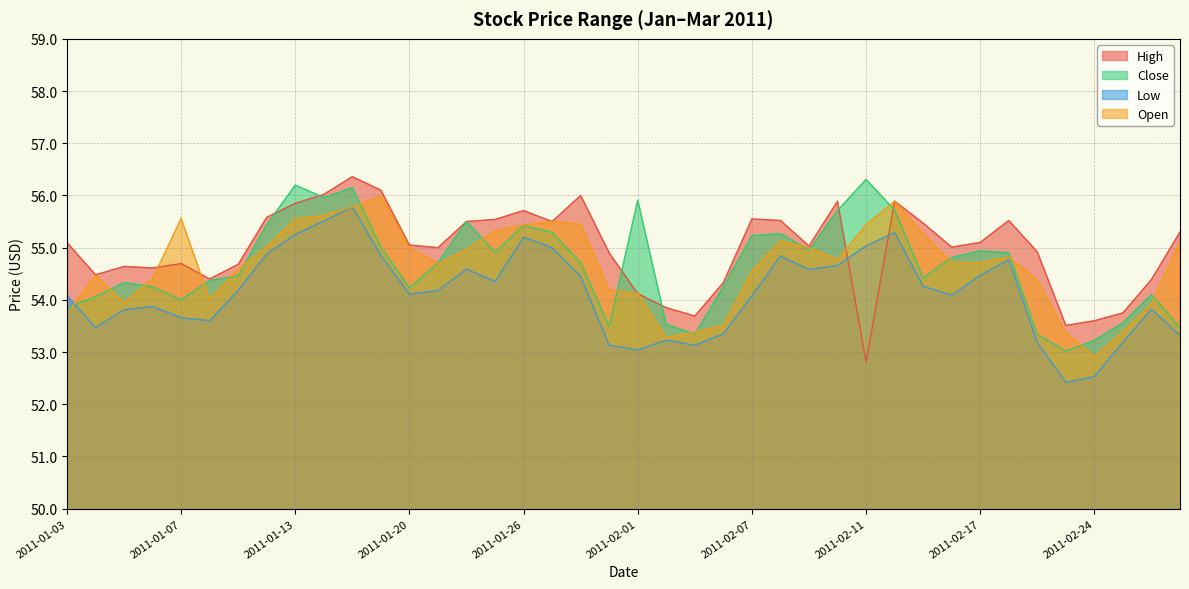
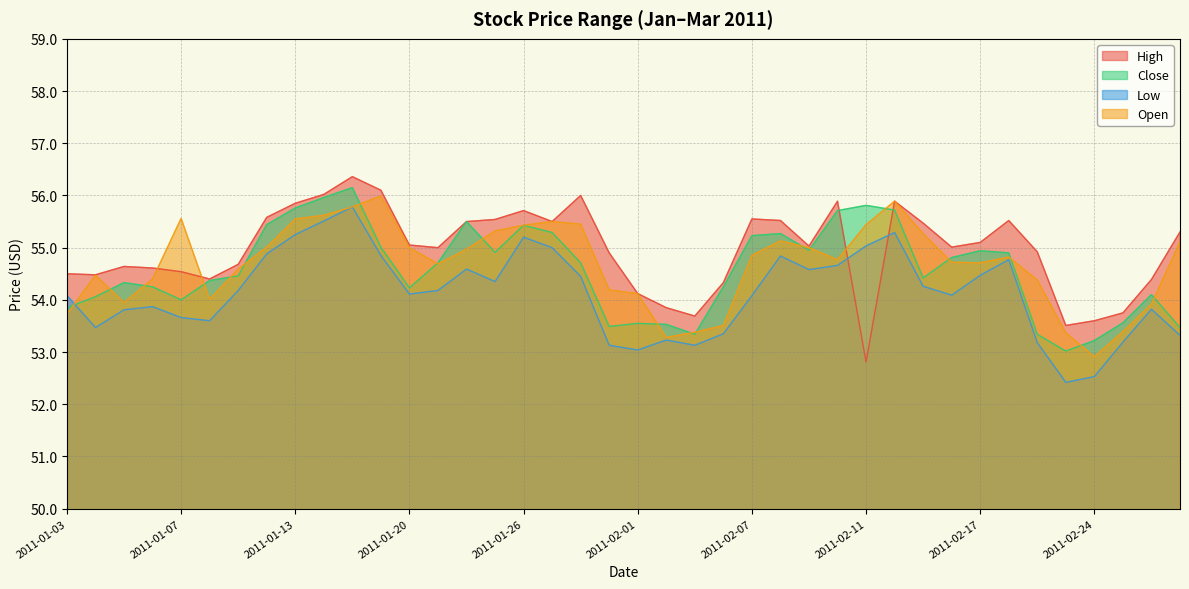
  {
    "High": {
-     "2011-01-03": 55.1,
-     "2011-01-07": 54.7,
+     "2011-01-03": 54.5,
+     "2011-01-07": 54.5,
      "2011-01-13": 55.8,
      "2011-01-20": 55.0,
      "2011-01-26": 55.7,
      "2011-02-07": 55.5,
      "2011-02-11": 52.8,
      "2011-02-17": 55.1,
      "2011-02-24": 53.6
    },
    "Close": {
      "2011-01-03": 53.9,
      "2011-01-07": 54.0,
-     "2011-01-13": 56.2,
+     "2011-01-13": 55.8,
      "2011-01-20": 54.2,
-     "2011-02-01": 55.9,
+     "2011-02-01": 53.5,
      "2011-02-07": 55.2,
-     "2011-02-11": 56.3,
+     "2011-02-11": 55.8,
      "2011-02-17": 54.9,
      "2011-02-24": 53.2
    },
    "Low": {
      "2011-01-03": 54.1,
      "2011-01-07": 53.7,
      "2011-01-13": 55.3,
      "2011-01-20": 54.1,
      "2011-01-26": 55.2,
      "2011-02-01": 53.0,
      "2011-02-07": 54.1,
      "2011-02-11": 55.0,
      "2011-02-17": 54.5,
      "2011-02-24": 52.5
    },
    "Open": {
      "2011-01-03": 53.7,
      "2011-01-07": 55.6,
      "2011-01-13": 55.5,
      "2011-01-20": 55.0,
-     "2011-02-07": 54.5,
+     "2011-02-07": 54.9,
      "2011-02-11": 55.4,
      "2011-02-17": 54.7,
      "2011-02-24": 52.9
    }
  }
